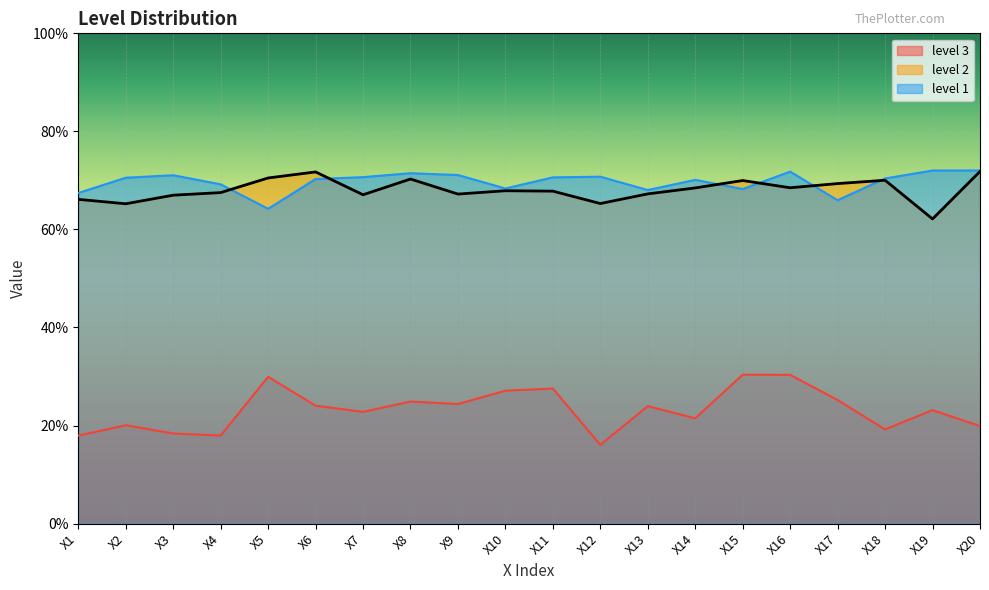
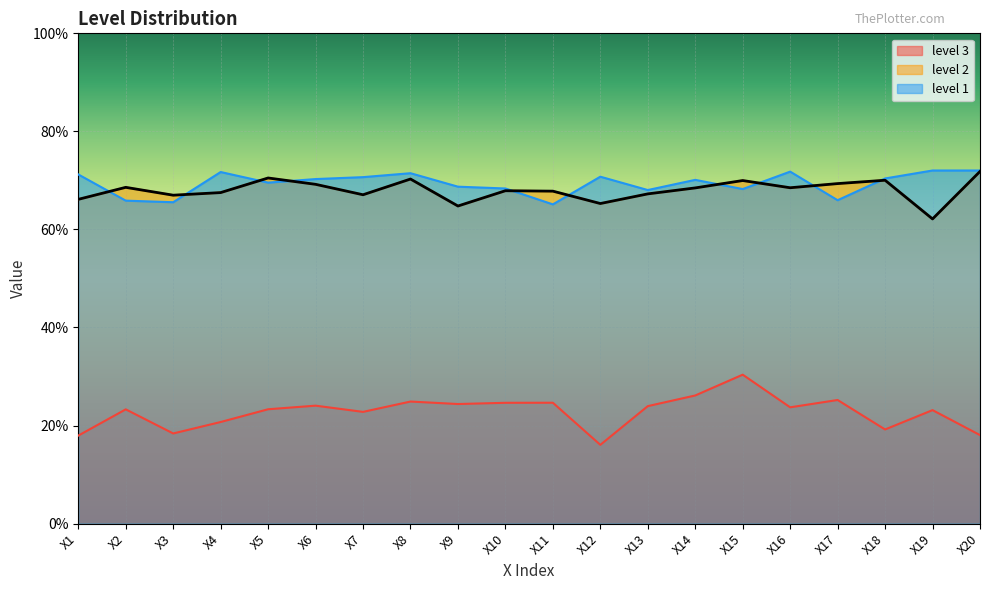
  {
    "level 3": {
      "X1": "18%",
-     "X2": "20%",
+     "X2": "23%",
      "X3": "18%",
-     "X4": "18%",
-     "X5": "30%",
+     "X4": "21%",
+     "X5": "23%",
      "X6": "24%",
      "X7": "23%",
      "X8": "25%",
      "X9": "24%",
-     "X10": "27%",
-     "X11": "28%",
+     "X10": "25%",
+     "X11": "25%",
      "X12": "16%",
      "X13": "24%",
-     "X14": "21%",
+     "X14": "26%",
      "X15": "30%",
-     "X16": "30%",
+     "X16": "24%",
      "X17": "25%",
      "X18": "19%",
      "X19": "23%",
-     "X20": "20%"
+     "X20": "18%"
    },
    "level 2": {
      "X1": "66%",
-     "X2": "65%",
+     "X2": "69%",
      "X3": "67%",
      "X4": "68%",
      "X5": "70%",
-     "X6": "72%",
+     "X6": "69%",
      "X7": "67%",
      "X8": "70%",
-     "X9": "67%",
+     "X9": "65%",
      "X11": "68%",
      "X12": "65%",
      "X13": "67%",
      "X14": "68%",
      "X15": "70%",
      "X16": "69%",
      "X17": "69%",
      "X19": "62%"
    },
    "level 1": {
-     "X1": "67%",
-     "X2": "71%",
-     "X3": "71%",
-     "X4": "69%",
-     "X5": "64%",
+     "X1": "71%",
+     "X2": "66%",
+     "X3": "66%",
+     "X4": "72%",
+     "X5": "70%",
      "X6": "70%",
      "X7": "71%",
      "X8": "71%",
-     "X9": "71%",
-     "X11": "71%",
+     "X9": "69%",
+     "X11": "65%",
      "X12": "71%",
      "X13": "68%",
      "X14": "70%",
      "X15": "68%",
      "X16": "72%",
      "X17": "66%",
      "X19": "72%"
    }
  }
